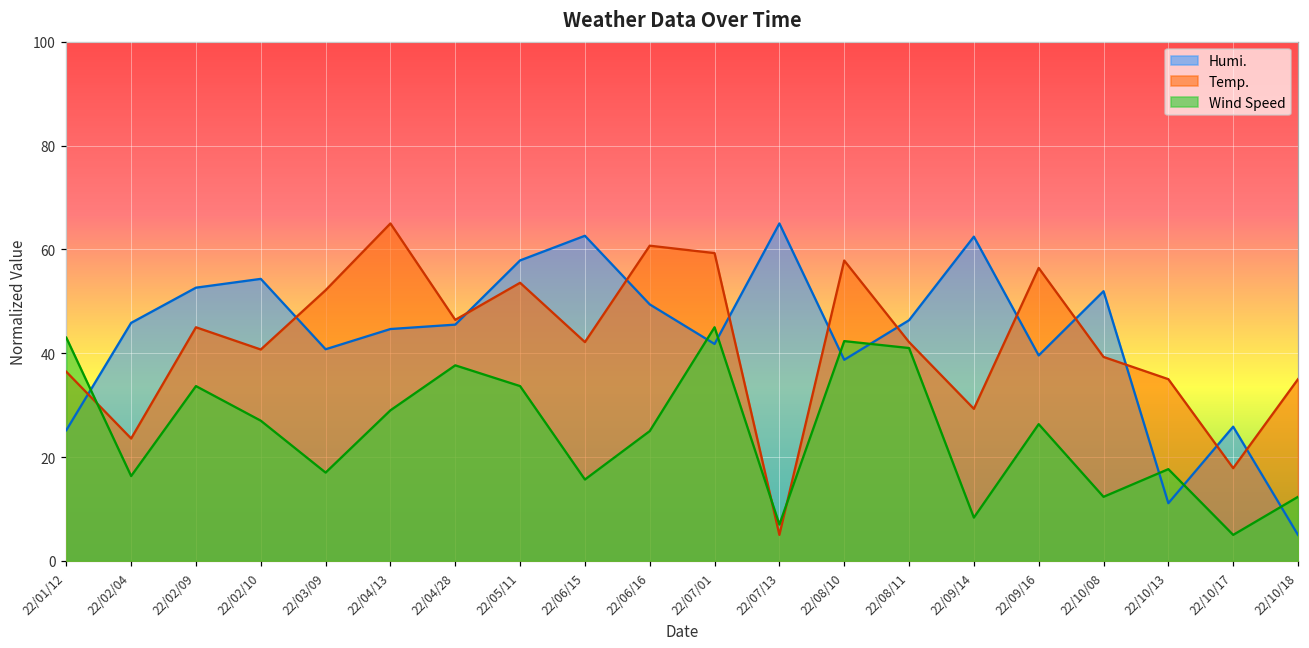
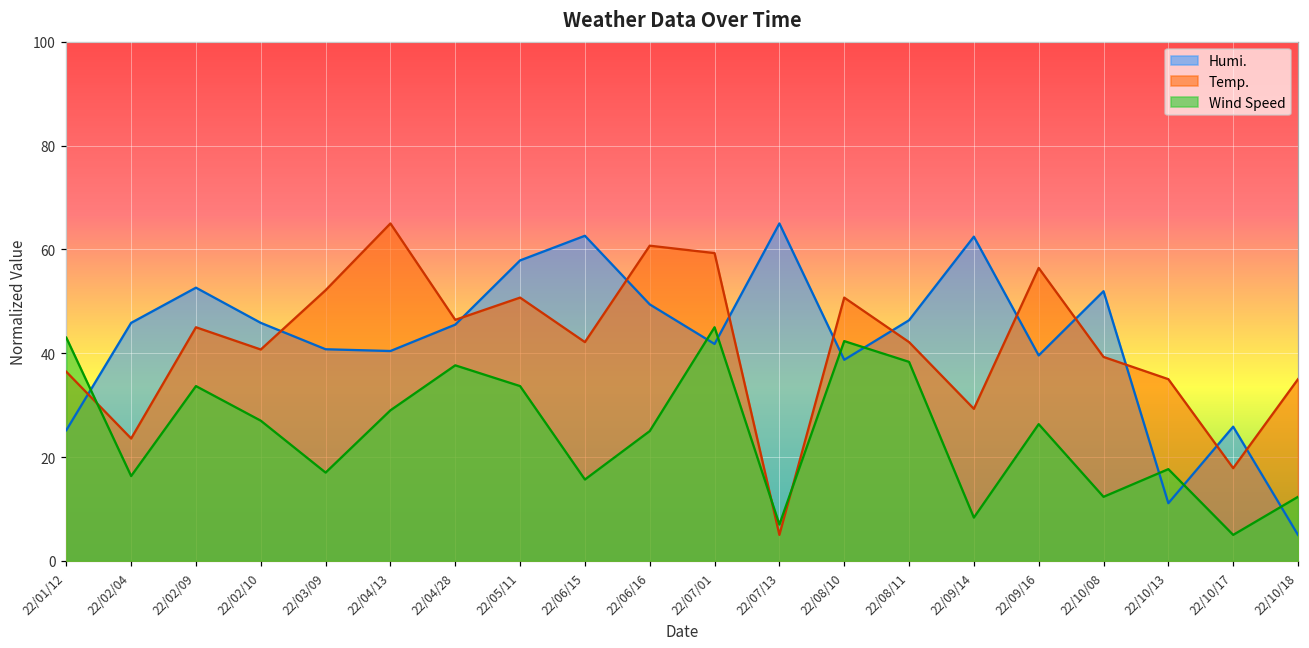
  {
    "Humi.": {
      "22/01/12": 25,
      "22/02/04": 46,
      "22/02/09": 53,
-     "22/02/10": 54,
+     "22/02/10": 46,
      "22/03/09": 41,
-     "22/04/13": 45,
+     "22/04/13": 40,
      "22/04/28": 46,
      "22/05/11": 58,
      "22/06/15": 63,
      "22/06/16": 49,
      "22/07/01": 42,
      "22/07/13": 65,
      "22/08/10": 39,
      "22/08/11": 46,
      "22/09/14": 62,
      "22/09/16": 40,
      "22/10/08": 52,
      "22/10/13": 11,
      "22/10/17": 26,
      "22/10/18": 5
    },
    "Temp.": {
      "22/01/12": 36,
      "22/02/04": 24,
      "22/02/09": 45,
      "22/02/10": 41,
      "22/03/09": 52,
      "22/04/13": 65,
      "22/04/28": 46,
-     "22/05/11": 54,
+     "22/05/11": 51,
      "22/06/15": 42,
      "22/06/16": 61,
      "22/07/01": 59,
      "22/07/13": 5,
-     "22/08/10": 58,
+     "22/08/10": 51,
      "22/08/11": 42,
      "22/09/14": 29,
      "22/09/16": 56,
      "22/10/08": 39,
      "22/10/13": 35,
      "22/10/17": 18,
      "22/10/18": 35
    },
    "Wind Speed": {
      "22/01/12": 43,
      "22/02/04": 16,
      "22/02/09": 34,
      "22/02/10": 27,
      "22/03/09": 17,
      "22/04/13": 29,
      "22/04/28": 38,
      "22/05/11": 34,
      "22/06/15": 16,
      "22/06/16": 25,
      "22/07/01": 45,
      "22/07/13": 7,
      "22/08/10": 42,
-     "22/08/11": 41,
+     "22/08/11": 38,
      "22/09/14": 8,
      "22/09/16": 26,
      "22/10/08": 12,
      "22/10/13": 18,
      "22/10/17": 5,
      "22/10/18": 12
    }
  }
